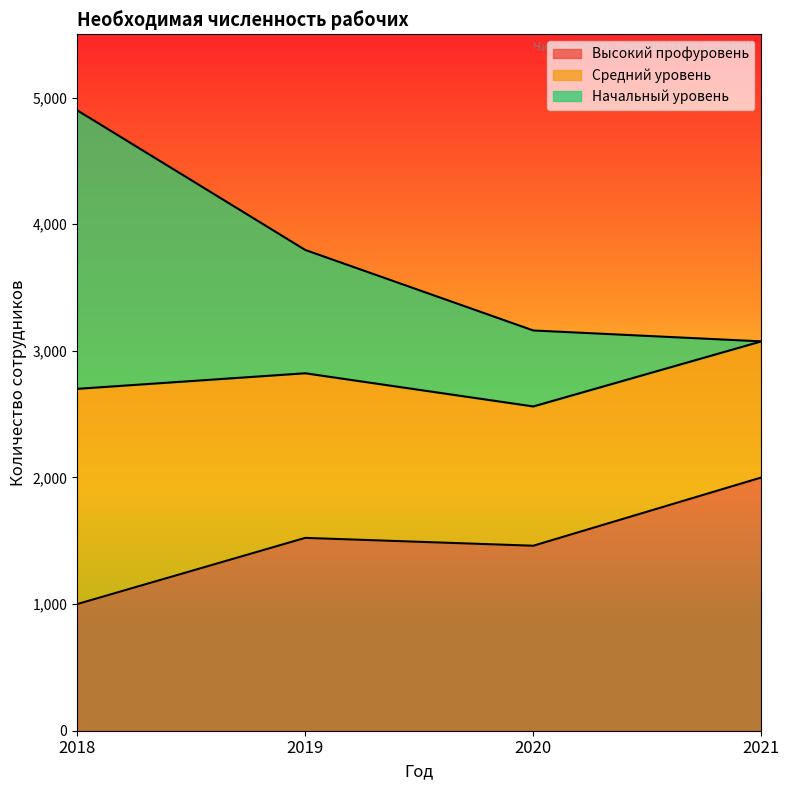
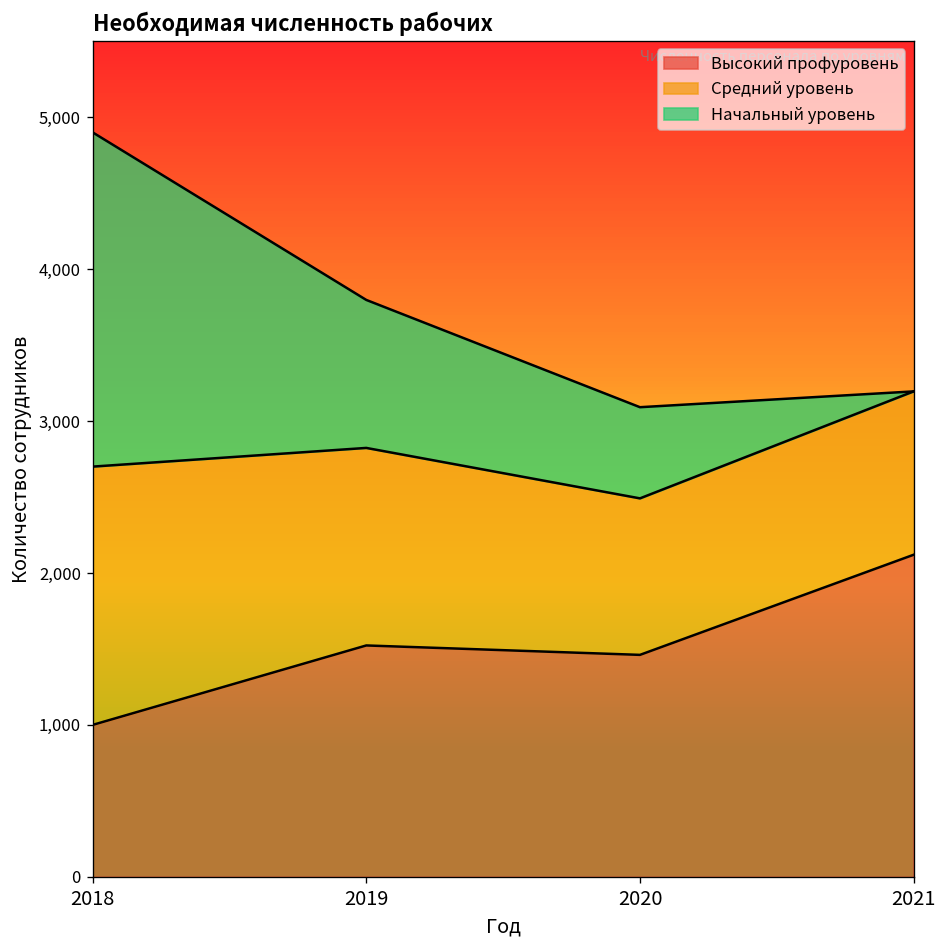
  {
    "Высокий профуровень": {
      "2018": "1,000",
      "2019": "1,520",
      "2020": "1,460",
-     "2021": "2,000"
+     "2021": "2,120"
    },
    "Средний уровень": {
      "2018": "1,700",
      "2019": "1,300",
-     "2020": "1,100"
+     "2020": "1,030"
    },
    "Начальный уровень": {
      "2018": "2,200",
      "2019": "970",
      "2020": "600"
    }
  }
